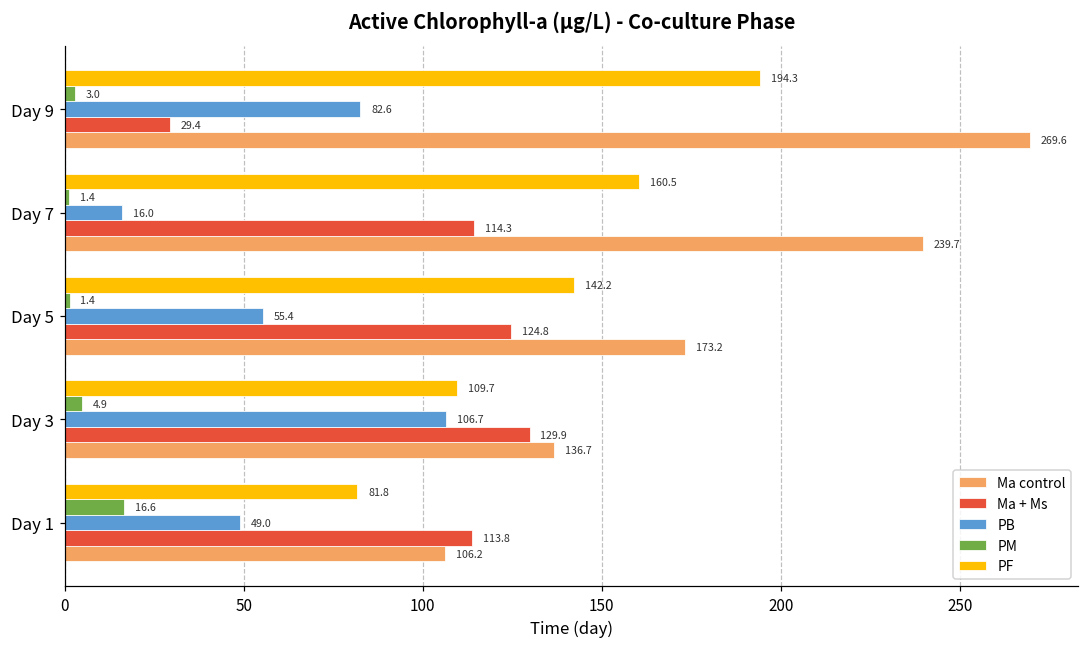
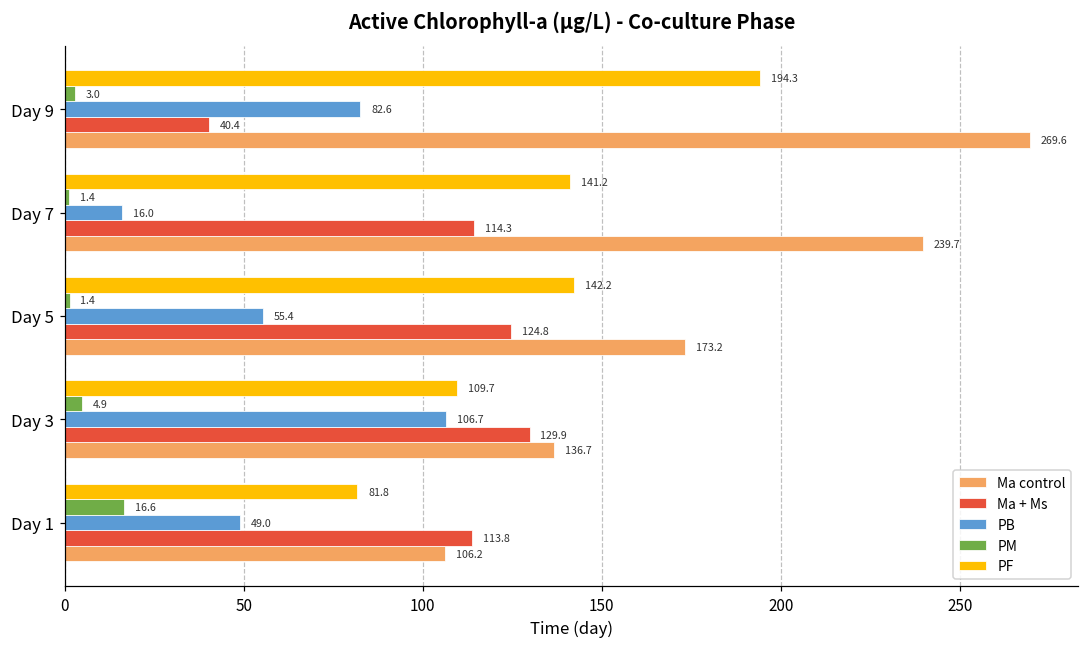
  {
    "Ma control": {
      "Day 9": 269.6,
      "Day 7": 239.7,
      "Day 5": 173.2,
      "Day 3": 136.7,
      "Day 1": 106.2
    },
    "Ma + Ms": {
-     "Day 9": 29.4,
+     "Day 9": 40.4,
      "Day 7": 114.3,
      "Day 5": 124.8,
      "Day 3": 129.9,
      "Day 1": 113.8
    },
    "PB": {
      "Day 9": 82.6,
      "Day 7": 16.0,
      "Day 5": 55.4,
      "Day 3": 106.7,
      "Day 1": 49.0
    },
    "PM": {
      "Day 9": 3.0,
      "Day 7": 1.4,
      "Day 5": 1.4,
      "Day 3": 4.9,
      "Day 1": 16.6
    },
    "PF": {
      "Day 9": 194.3,
-     "Day 7": 160.5,
+     "Day 7": 141.2,
      "Day 5": 142.2,
      "Day 3": 109.7,
      "Day 1": 81.8
    }
  }
